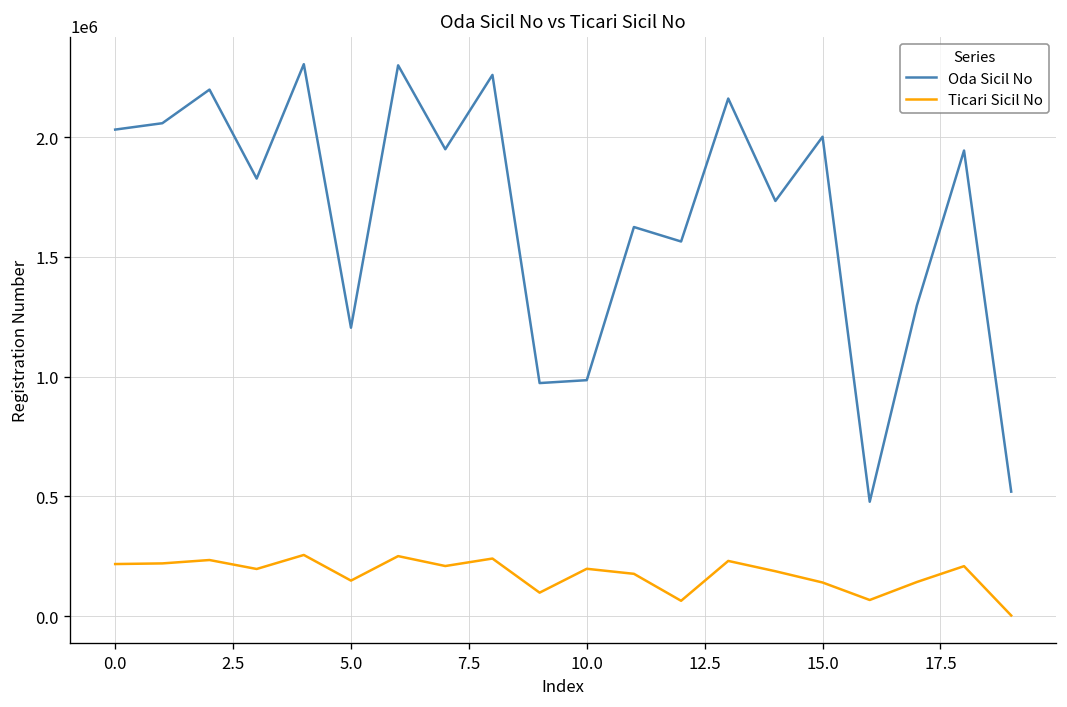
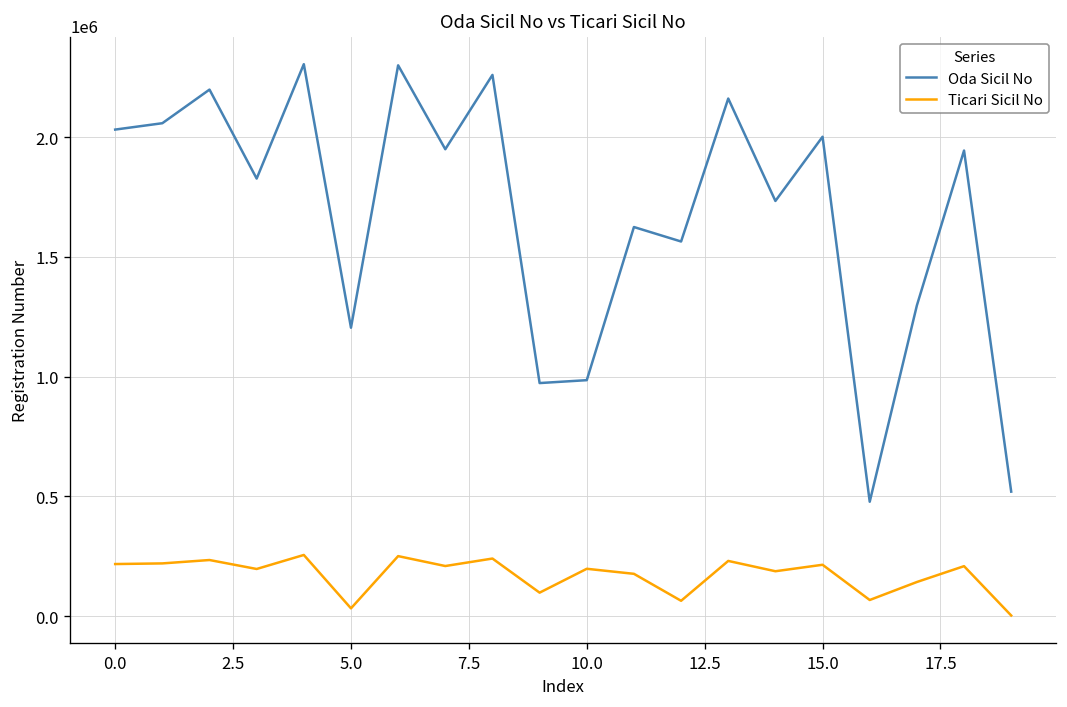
  {
    "Oda Sicil No": {
      "0.0": 2030000,
      "5.0": 1200000,
      "10.0": 990000,
      "15.0": 2000000
    },
    "Ticari Sicil No": {
      "0.0": 220000,
-     "5.0": 150000,
+     "5.0": 30000,
      "10.0": 200000,
-     "15.0": 140000
+     "15.0": 210000
    }
  }
